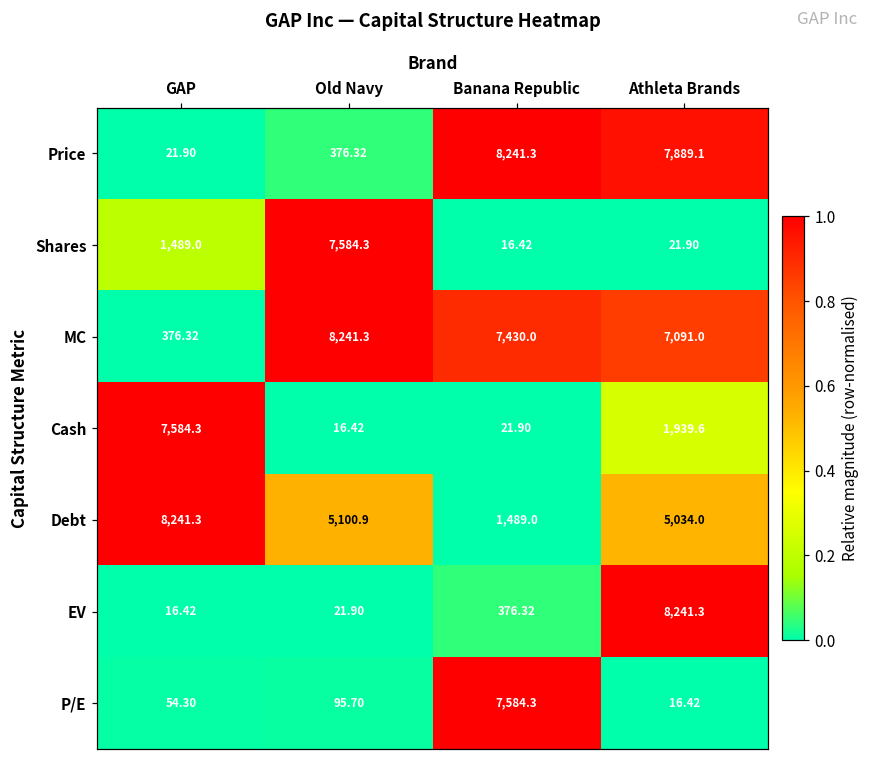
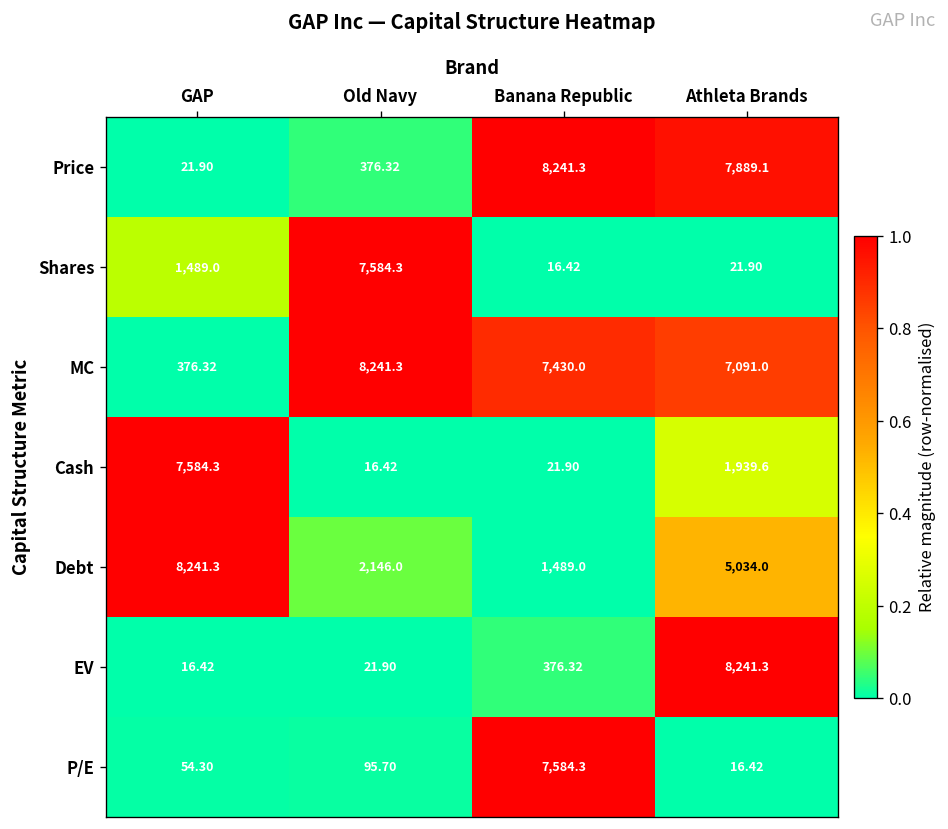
  {
    "Price": {
      "GAP": "21.90",
      "Old Navy": "376.32",
      "Banana Republic": "8,241.3",
      "Athleta Brands": "7,889.1"
    },
    "Shares": {
      "GAP": "1,489.0",
      "Old Navy": "7,584.3",
      "Banana Republic": "16.42",
      "Athleta Brands": "21.90"
    },
    "MC": {
      "GAP": "376.32",
      "Old Navy": "8,241.3",
      "Banana Republic": "7,430.0",
      "Athleta Brands": "7,091.0"
    },
    "Cash": {
      "GAP": "7,584.3",
      "Old Navy": "16.42",
      "Banana Republic": "21.90",
      "Athleta Brands": "1,939.6"
    },
    "Debt": {
      "GAP": "8,241.3",
-     "Old Navy": "5,100.9",
+     "Old Navy": "2,146.0",
      "Banana Republic": "1,489.0",
      "Athleta Brands": "5,034.0"
    },
    "EV": {
      "GAP": "16.42",
      "Old Navy": "21.90",
      "Banana Republic": "376.32",
      "Athleta Brands": "8,241.3"
    },
    "P/E": {
      "GAP": "54.30",
      "Old Navy": "95.70",
      "Banana Republic": "7,584.3",
      "Athleta Brands": "16.42"
    }
  }
